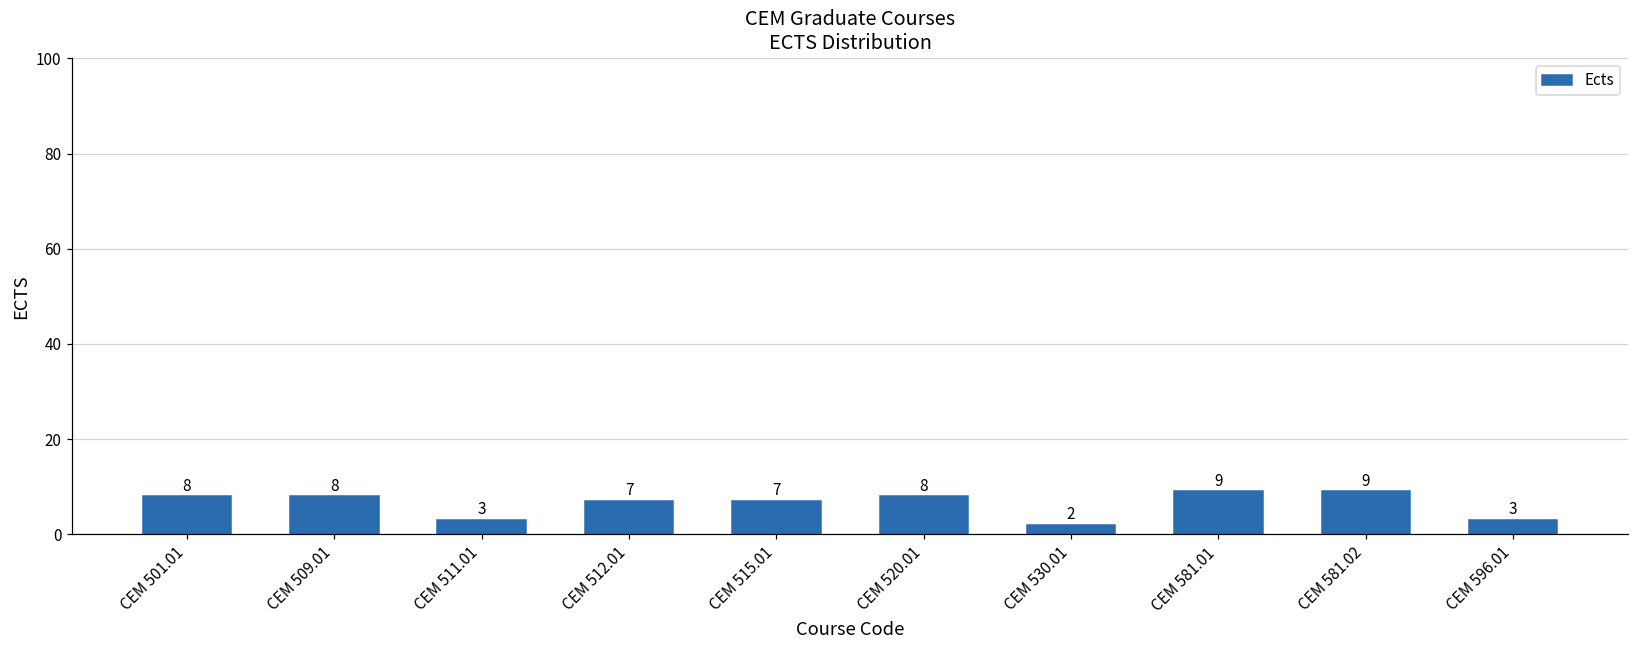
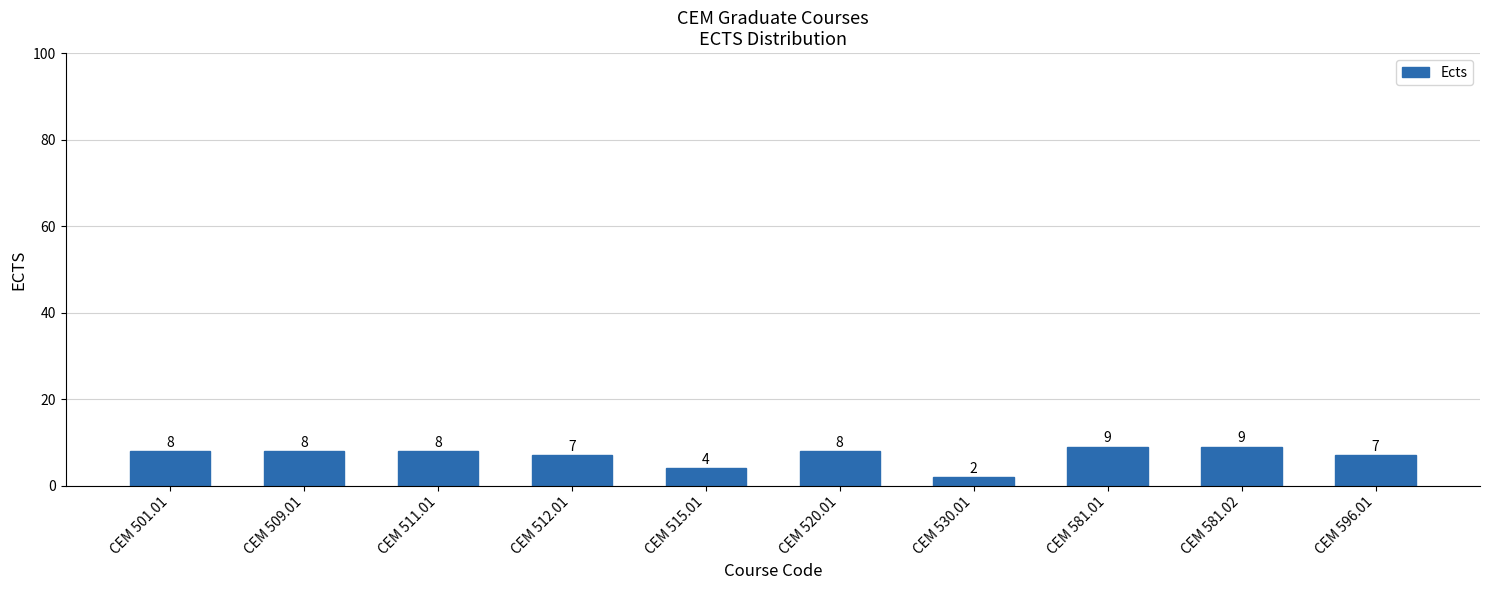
  {
    "CEM 501.01": 8,
    "CEM 509.01": 8,
-   "CEM 511.01": 3,
+   "CEM 511.01": 8,
    "CEM 512.01": 7,
-   "CEM 515.01": 7,
+   "CEM 515.01": 4,
    "CEM 520.01": 8,
    "CEM 530.01": 2,
    "CEM 581.01": 9,
    "CEM 581.02": 9,
-   "CEM 596.01": 3
+   "CEM 596.01": 7
  }
